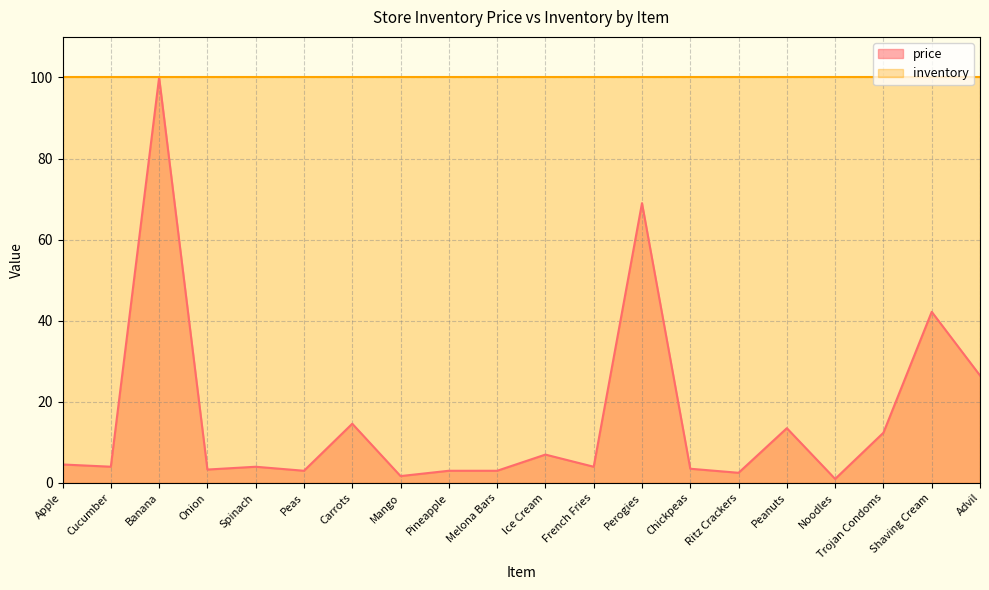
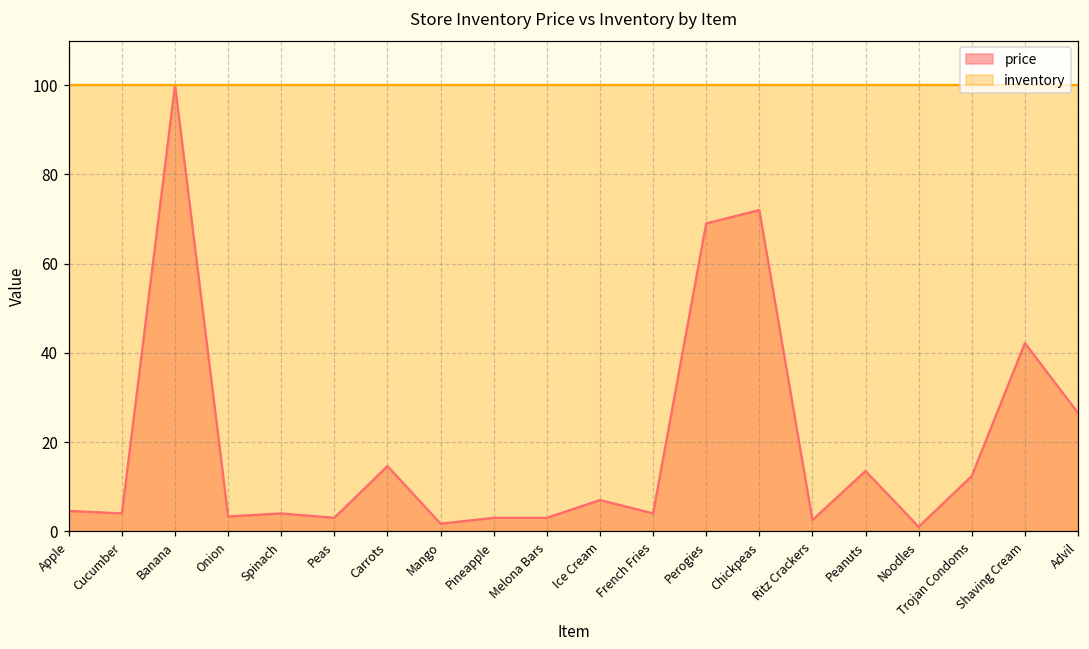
  {
    "price": {
      "Apple": 5,
      "Cucumber": 4,
      "Onion": 3,
      "Spinach": 4,
      "Peas": 3,
      "Carrots": 15,
      "Mango": 2,
      "Pineapple": 3,
      "Melona Bars": 3,
      "Ice Cream": 7,
      "French Fries": 4,
      "Perogies": 69,
-     "Chickpeas": 4,
+     "Chickpeas": 72,
      "Ritz Crackers": 3,
      "Peanuts": 14,
      "Noodles": 1,
      "Trojan Condoms": 12,
      "Shaving Cream": 42,
      "Advil": 27
    },
    "inventory": {
      "Apple": 100,
      "Cucumber": 100,
      "Onion": 100,
      "Spinach": 100,
      "Peas": 100,
      "Carrots": 100,
      "Mango": 100,
      "Pineapple": 100,
      "Melona Bars": 100,
      "Ice Cream": 100,
      "French Fries": 100,
      "Perogies": 100,
      "Chickpeas": 100,
      "Ritz Crackers": 100,
      "Peanuts": 100,
      "Noodles": 100,
      "Advil": 100
    }
  }
